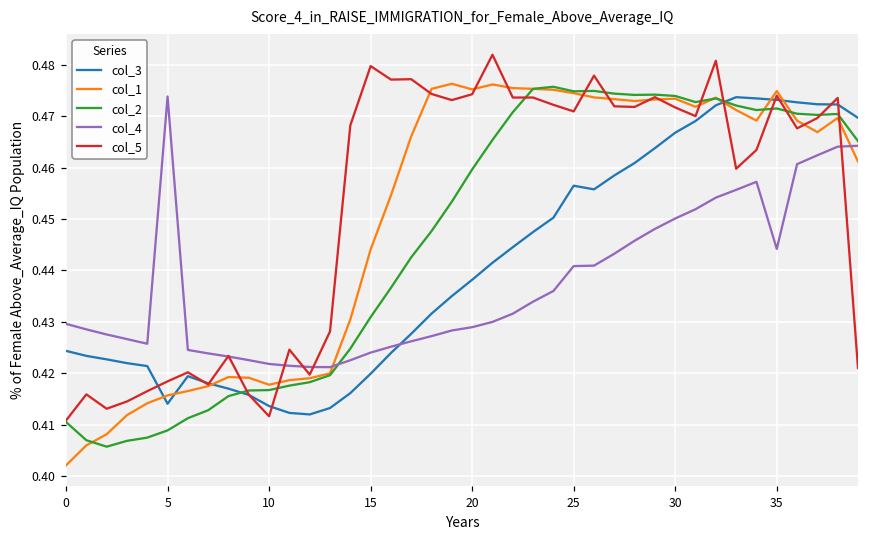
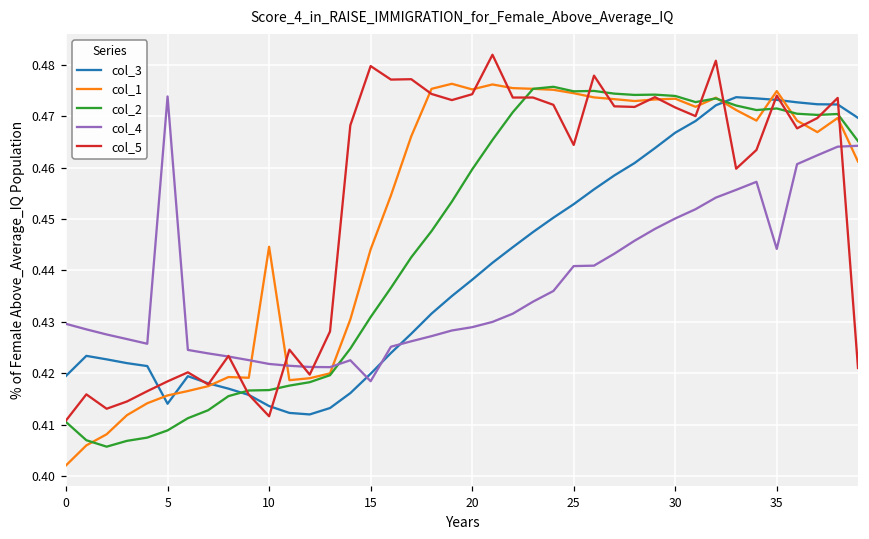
  {
    "col_3": {
-     "0": 0.424,
+     "0": 0.419,
      "5": 0.414,
      "10": 0.414,
      "15": 0.420,
      "20": 0.438,
-     "25": 0.456,
+     "25": 0.453,
      "30": 0.467,
      "35": 0.473
    },
    "col_1": {
      "0": 0.402,
      "5": 0.416,
-     "10": 0.418,
+     "10": 0.445,
      "15": 0.444,
      "20": 0.475,
      "35": 0.475
    },
    "col_2": {
      "5": 0.409,
      "10": 0.417,
      "15": 0.431,
      "20": 0.460,
      "35": 0.471
    },
    "col_4": {
      "0": 0.430,
      "5": 0.474,
      "10": 0.422,
-     "15": 0.424,
+     "15": 0.418,
      "20": 0.429,
      "25": 0.441,
      "30": 0.450,
      "35": 0.444
    },
    "col_5": {
      "5": 0.418,
      "10": 0.412,
      "15": 0.480,
      "20": 0.474,
-     "25": 0.471,
+     "25": 0.464,
      "30": 0.472,
      "35": 0.474
    }
  }
